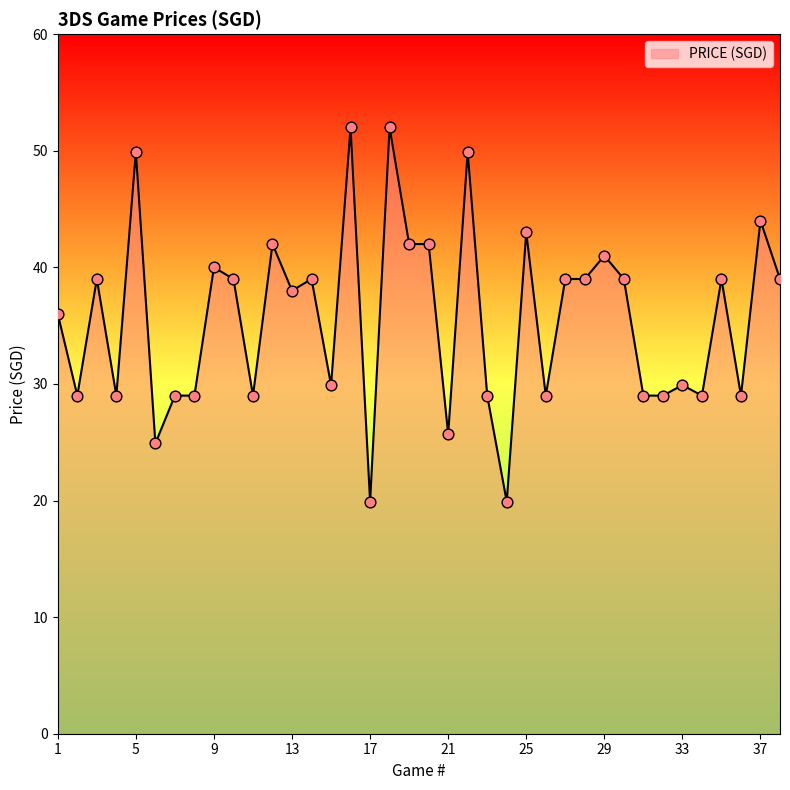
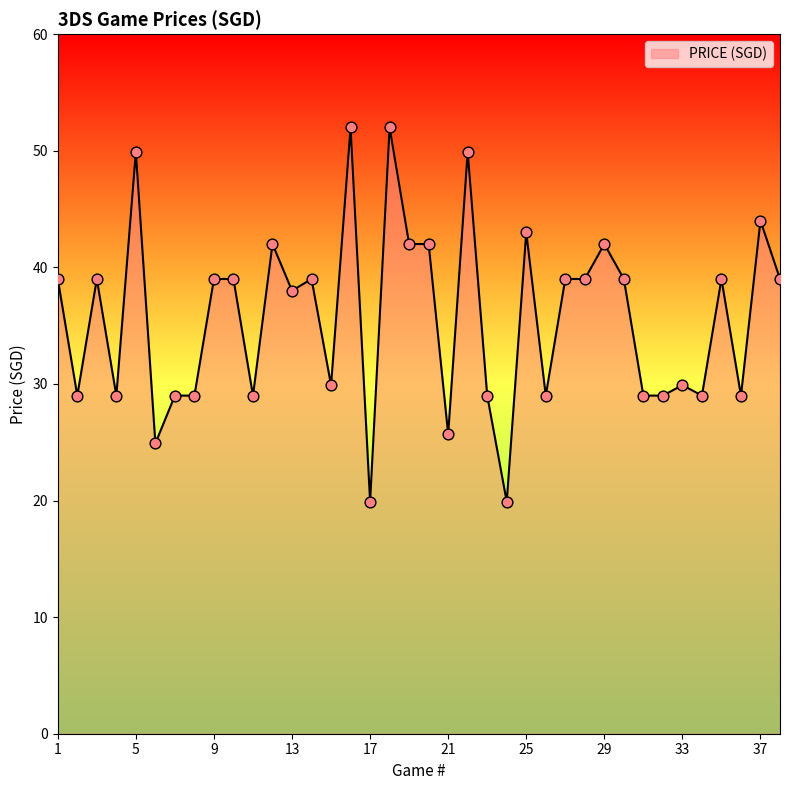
  {
-   "1": 36,
+   "1": 39,
    "5": 50,
-   "9": 40,
+   "9": 39,
    "13": 38,
    "17": 20,
    "21": 25.7,
    "25": 43,
-   "29": 41,
+   "29": 42,
    "33": 30,
    "37": 44
  }
